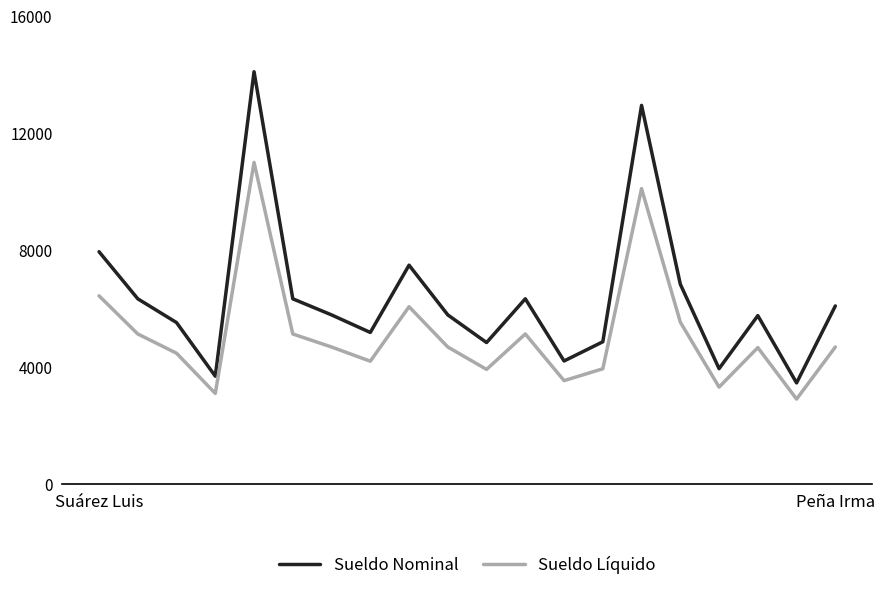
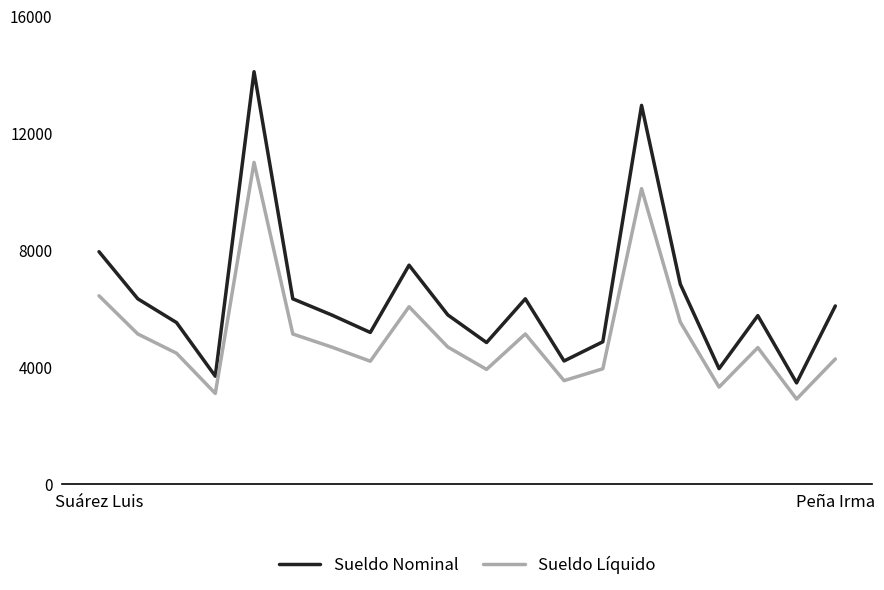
  {
    "Sueldo Nominal": {
      "Suárez Luis": 7900,
      "Peña Irma": 6100
    },
    "Sueldo Líquido": {
      "Suárez Luis": 6400,
-     "Peña Irma": 4700
+     "Peña Irma": 4300
    }
  }
